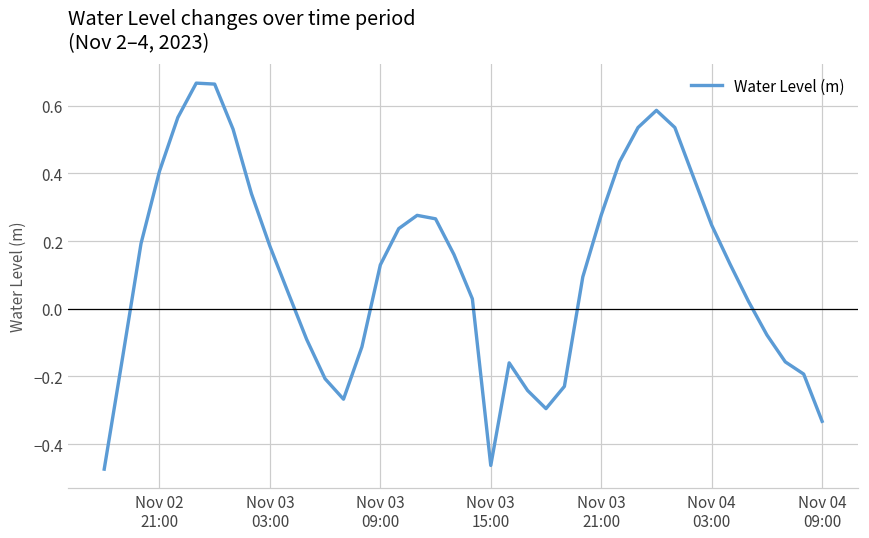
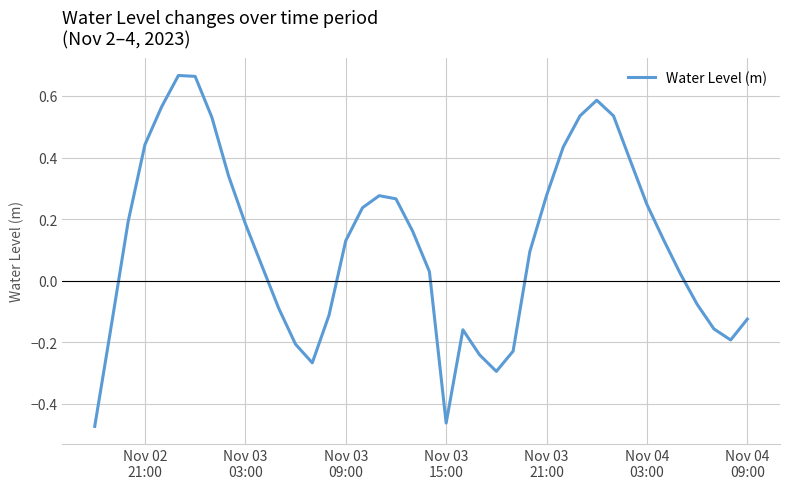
  {
-   "Nov 02 21:00": 0.41,
+   "Nov 02 21:00": 0.44,
    "Nov 03 03:00": 0.19,
    "Nov 03 09:00": 0.13,
    "Nov 03 15:00": -0.46,
    "Nov 03 21:00": 0.28,
    "Nov 04 03:00": 0.25,
-   "Nov 04 09:00": -0.33
+   "Nov 04 09:00": -0.12
  }
